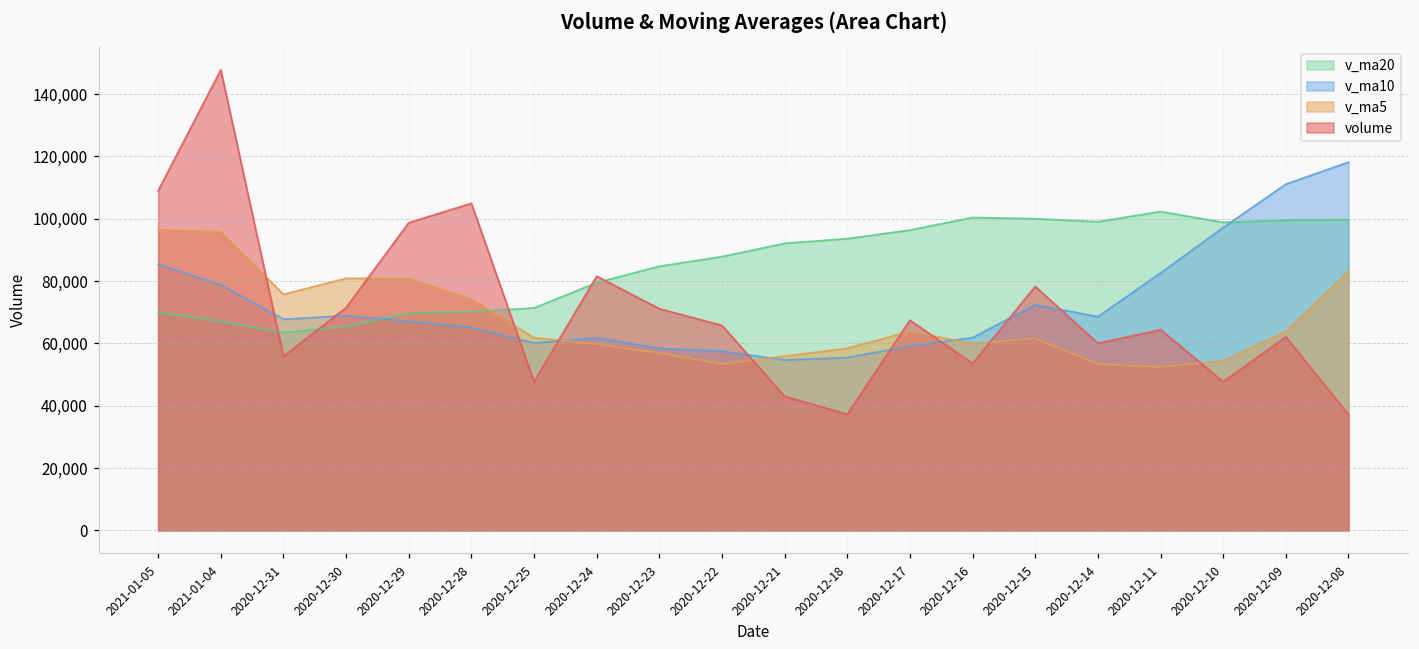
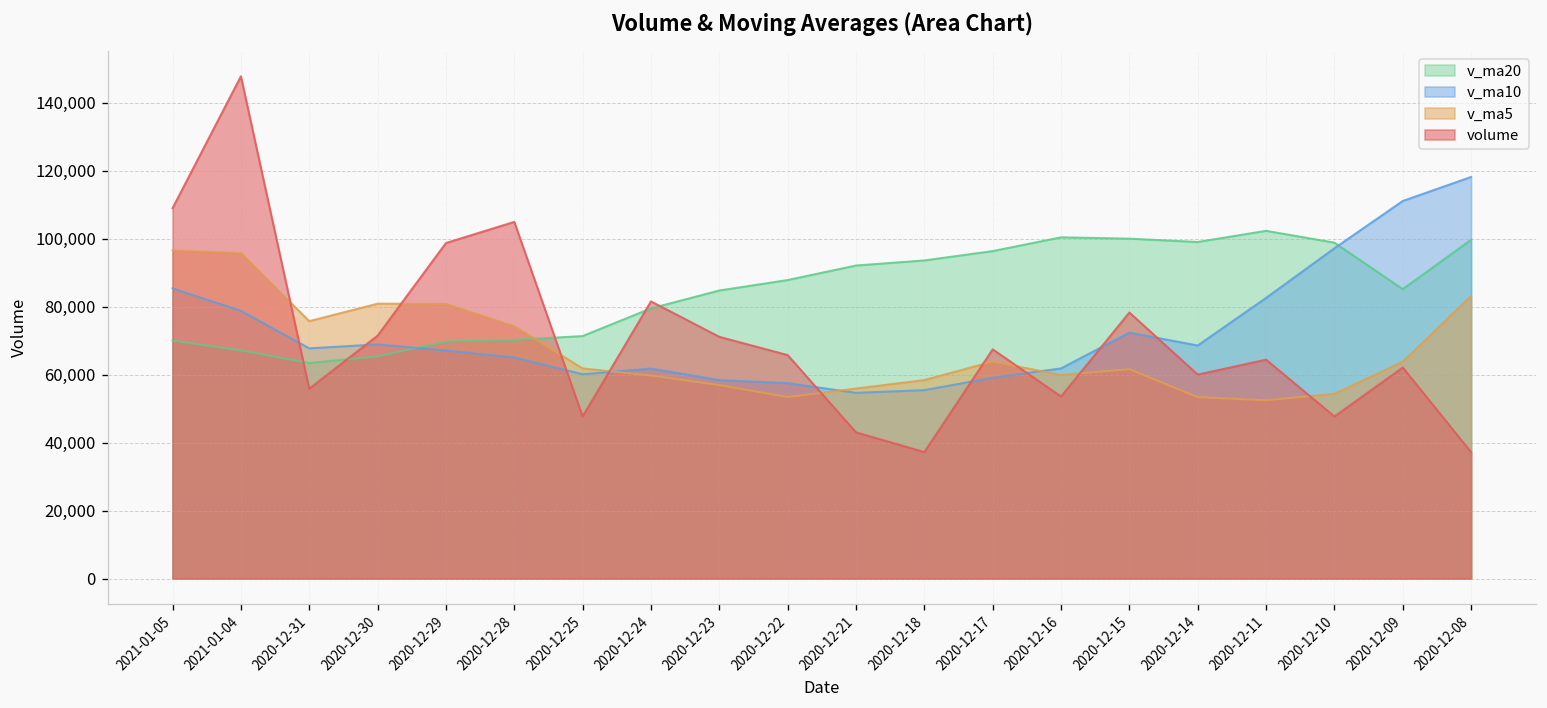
  {
    "v_ma20": {
      "2021-01-05": "70,000",
      "2021-01-04": "67,000",
      "2020-12-31": "63,000",
      "2020-12-30": "65,000",
      "2020-12-29": "70,000",
      "2020-12-28": "70,000",
      "2020-12-25": "71,000",
      "2020-12-24": "79,000",
      "2020-12-23": "85,000",
      "2020-12-22": "88,000",
      "2020-12-21": "92,000",
      "2020-12-18": "94,000",
      "2020-12-17": "96,000",
      "2020-12-16": "100,000",
      "2020-12-15": "100,000",
      "2020-12-14": "99,000",
      "2020-12-11": "102,000",
      "2020-12-10": "99,000",
-     "2020-12-09": "100,000",
+     "2020-12-09": "85,000",
      "2020-12-08": "100,000"
    },
    "v_ma10": {
      "2021-01-05": "85,000",
      "2021-01-04": "79,000",
      "2020-12-31": "68,000",
      "2020-12-30": "69,000",
      "2020-12-29": "67,000",
      "2020-12-28": "65,000",
      "2020-12-25": "60,000",
      "2020-12-24": "62,000",
      "2020-12-23": "58,000",
      "2020-12-22": "58,000",
      "2020-12-21": "55,000",
      "2020-12-18": "55,000",
      "2020-12-17": "59,000",
      "2020-12-16": "62,000",
      "2020-12-15": "72,000",
      "2020-12-14": "69,000",
      "2020-12-11": "83,000",
      "2020-12-10": "97,000",
      "2020-12-09": "111,000",
      "2020-12-08": "118,000"
    },
    "v_ma5": {
      "2021-01-05": "97,000",
      "2021-01-04": "96,000",
      "2020-12-31": "76,000",
      "2020-12-30": "81,000",
      "2020-12-29": "81,000",
      "2020-12-28": "74,000",
      "2020-12-25": "62,000",
      "2020-12-24": "60,000",
      "2020-12-23": "57,000",
      "2020-12-22": "53,000",
      "2020-12-21": "56,000",
      "2020-12-18": "58,000",
      "2020-12-17": "64,000",
      "2020-12-16": "60,000",
      "2020-12-15": "62,000",
      "2020-12-14": "53,000",
      "2020-12-11": "52,000",
      "2020-12-10": "54,000",
      "2020-12-09": "64,000",
      "2020-12-08": "83,000"
    },
    "volume": {
      "2021-01-05": "109,000",
      "2021-01-04": "148,000",
      "2020-12-31": "56,000",
      "2020-12-30": "71,000",
      "2020-12-29": "99,000",
      "2020-12-28": "105,000",
      "2020-12-25": "48,000",
      "2020-12-24": "82,000",
      "2020-12-23": "71,000",
      "2020-12-22": "66,000",
      "2020-12-21": "43,000",
      "2020-12-18": "37,000",
      "2020-12-17": "67,000",
      "2020-12-16": "54,000",
      "2020-12-15": "78,000",
      "2020-12-14": "60,000",
      "2020-12-11": "64,000",
      "2020-12-10": "48,000",
      "2020-12-09": "62,000",
      "2020-12-08": "37,000"
    }
  }
